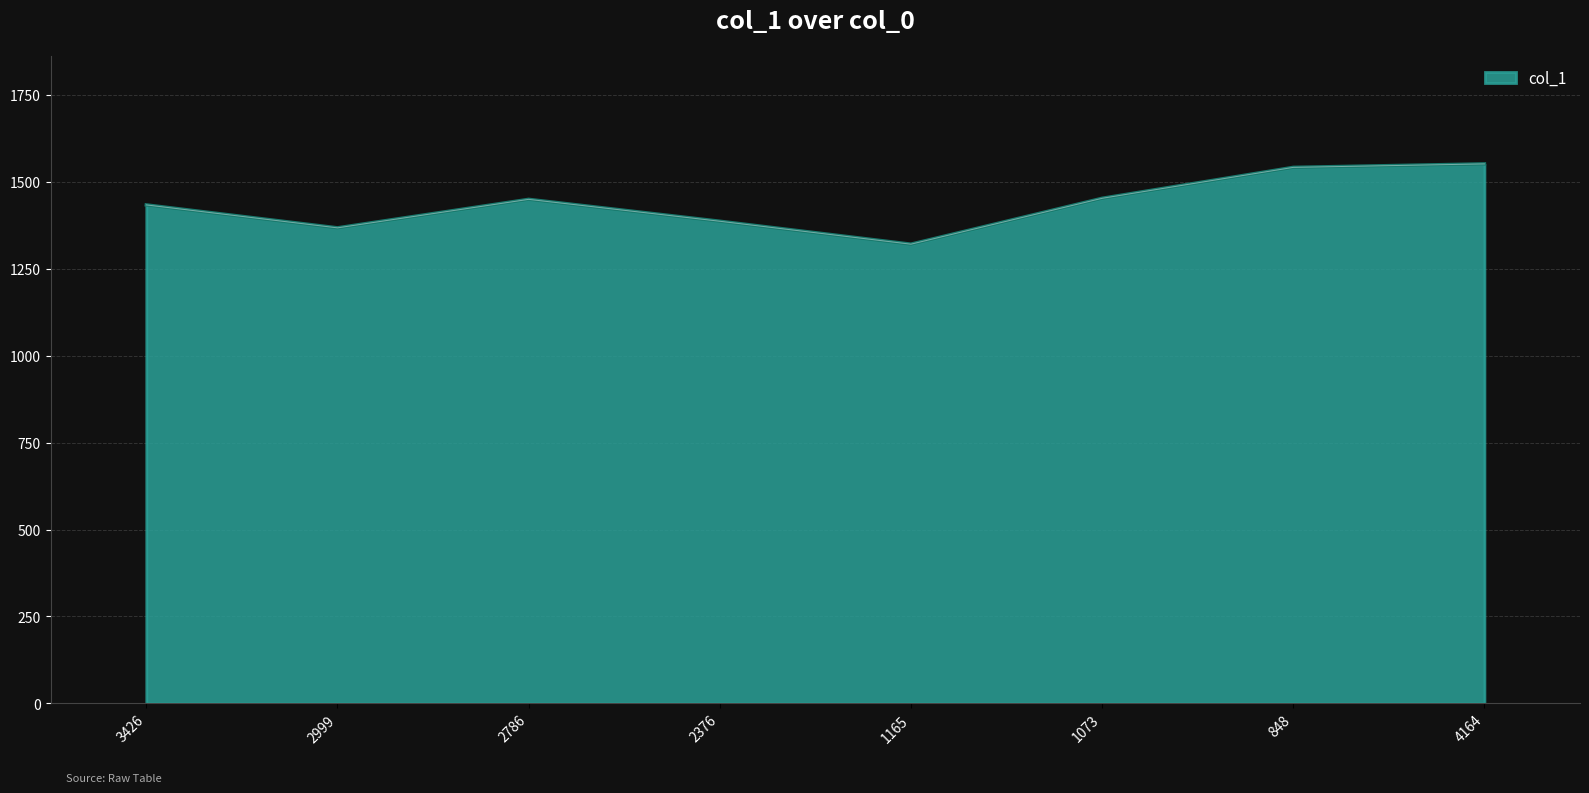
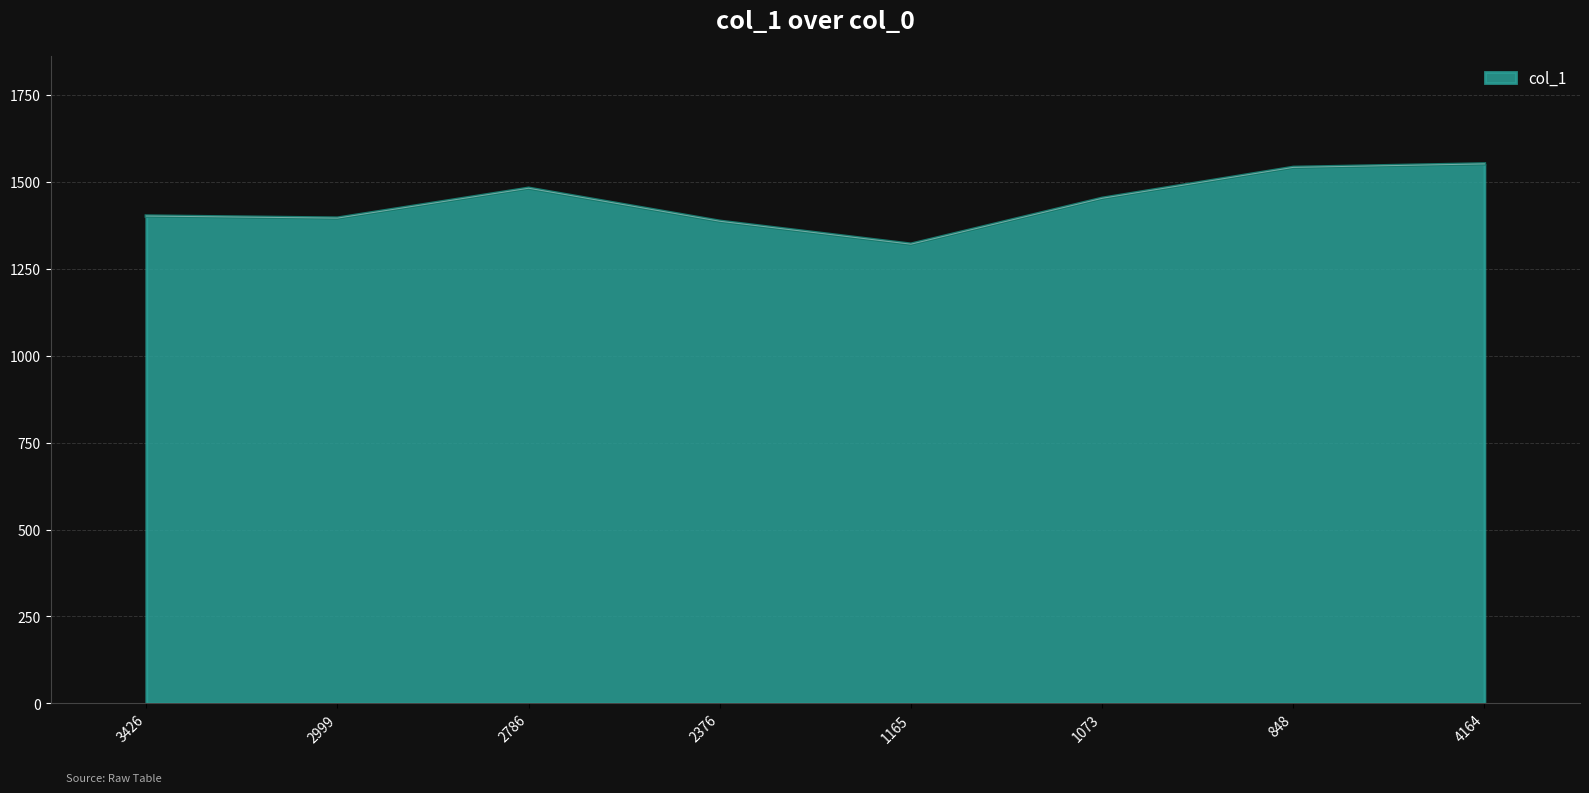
  {
-   "3426": 1430,
-   "2999": 1370,
-   "2786": 1450,
+   "3426": 1400,
+   "2999": 1400,
+   "2786": 1480,
    "2376": 1390,
    "1165": 1320,
    "1073": 1450,
    "848": 1540,
    "4164": 1550
  }
